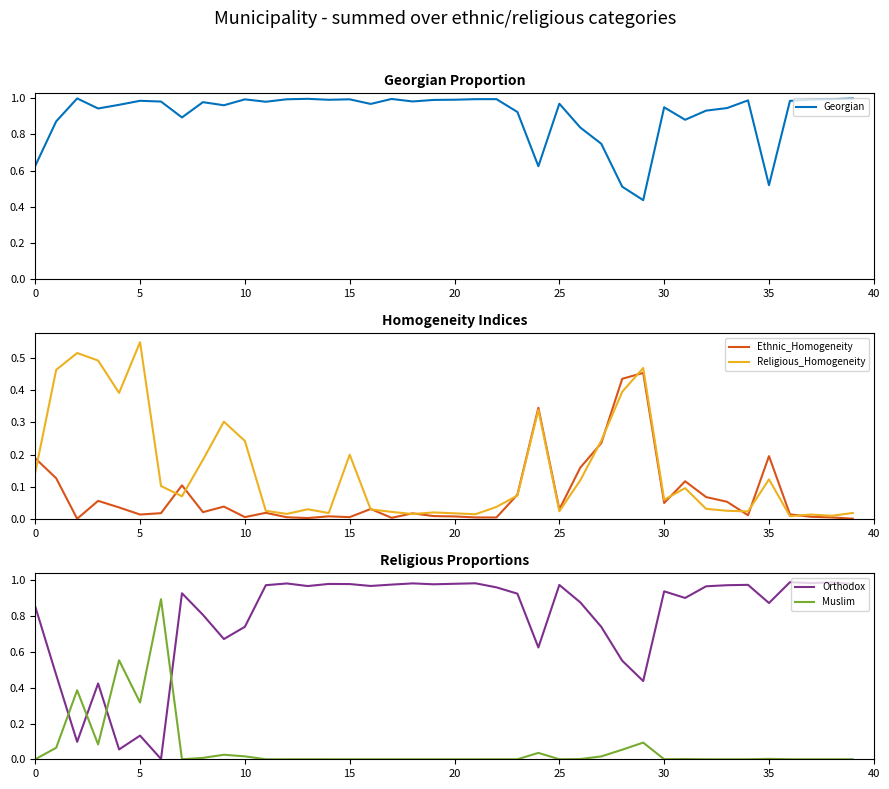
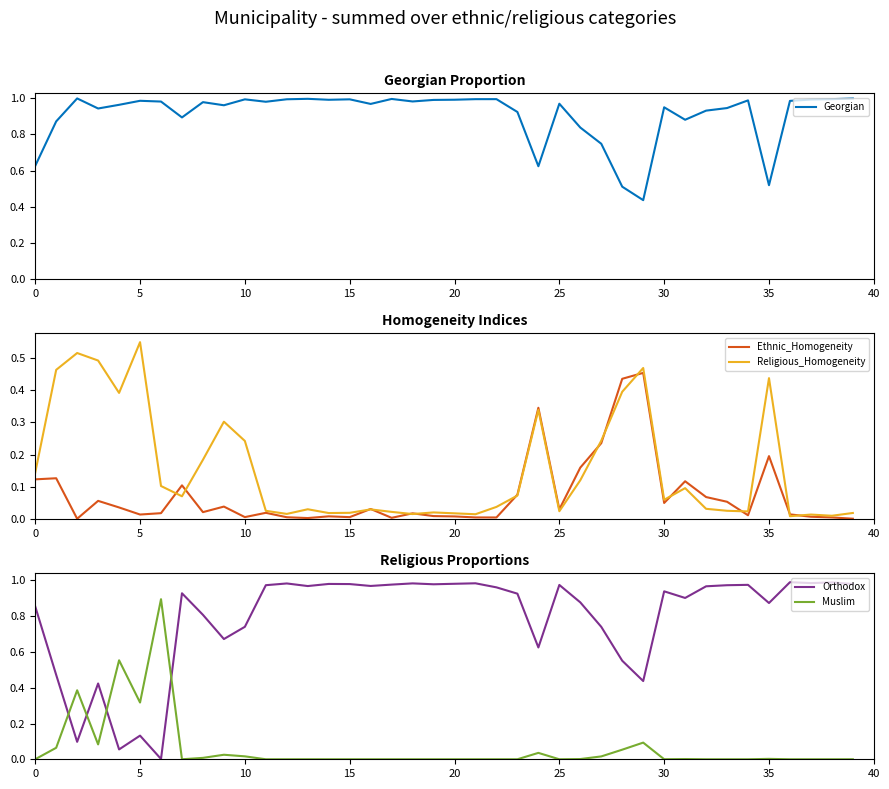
  {
    "Georgian Proportion": {
      "0": 0.63,
      "5": 0.99,
      "10": 0.99,
      "15": 0.99,
      "20": 0.99,
      "25": 0.97,
      "30": 0.95,
      "35": 0.52
    },
    "Homogeneity Indices": {
      "Ethnic_Homogeneity": {
-       "0": 0.19,
+       "0": 0.12,
        "5": 0.01,
        "10": 0.01,
        "15": 0.01,
        "20": 0.01,
        "30": 0.05,
        "35": 0.20
      },
      "Religious_Homogeneity": {
        "0": 0.14,
        "5": 0.55,
        "10": 0.24,
-       "15": 0.20,
+       "15": 0.02,
        "20": 0.02,
        "30": 0.06,
-       "35": 0.12
+       "35": 0.44
      }
    },
    "Religious Proportions": {
      "Orthodox": {
        "0": 0.85,
        "5": 0.13,
        "10": 0.74,
        "15": 0.98,
        "20": 0.98,
        "25": 0.98,
        "30": 0.94,
        "35": 0.87
      },
      "Muslim": {
        "0": 0.00,
        "5": 0.32,
        "10": 0.02,
        "15": 0.00,
        "20": 0.00,
        "25": 0.00,
        "30": 0.00,
        "35": 0.00
      }
    }
  }
